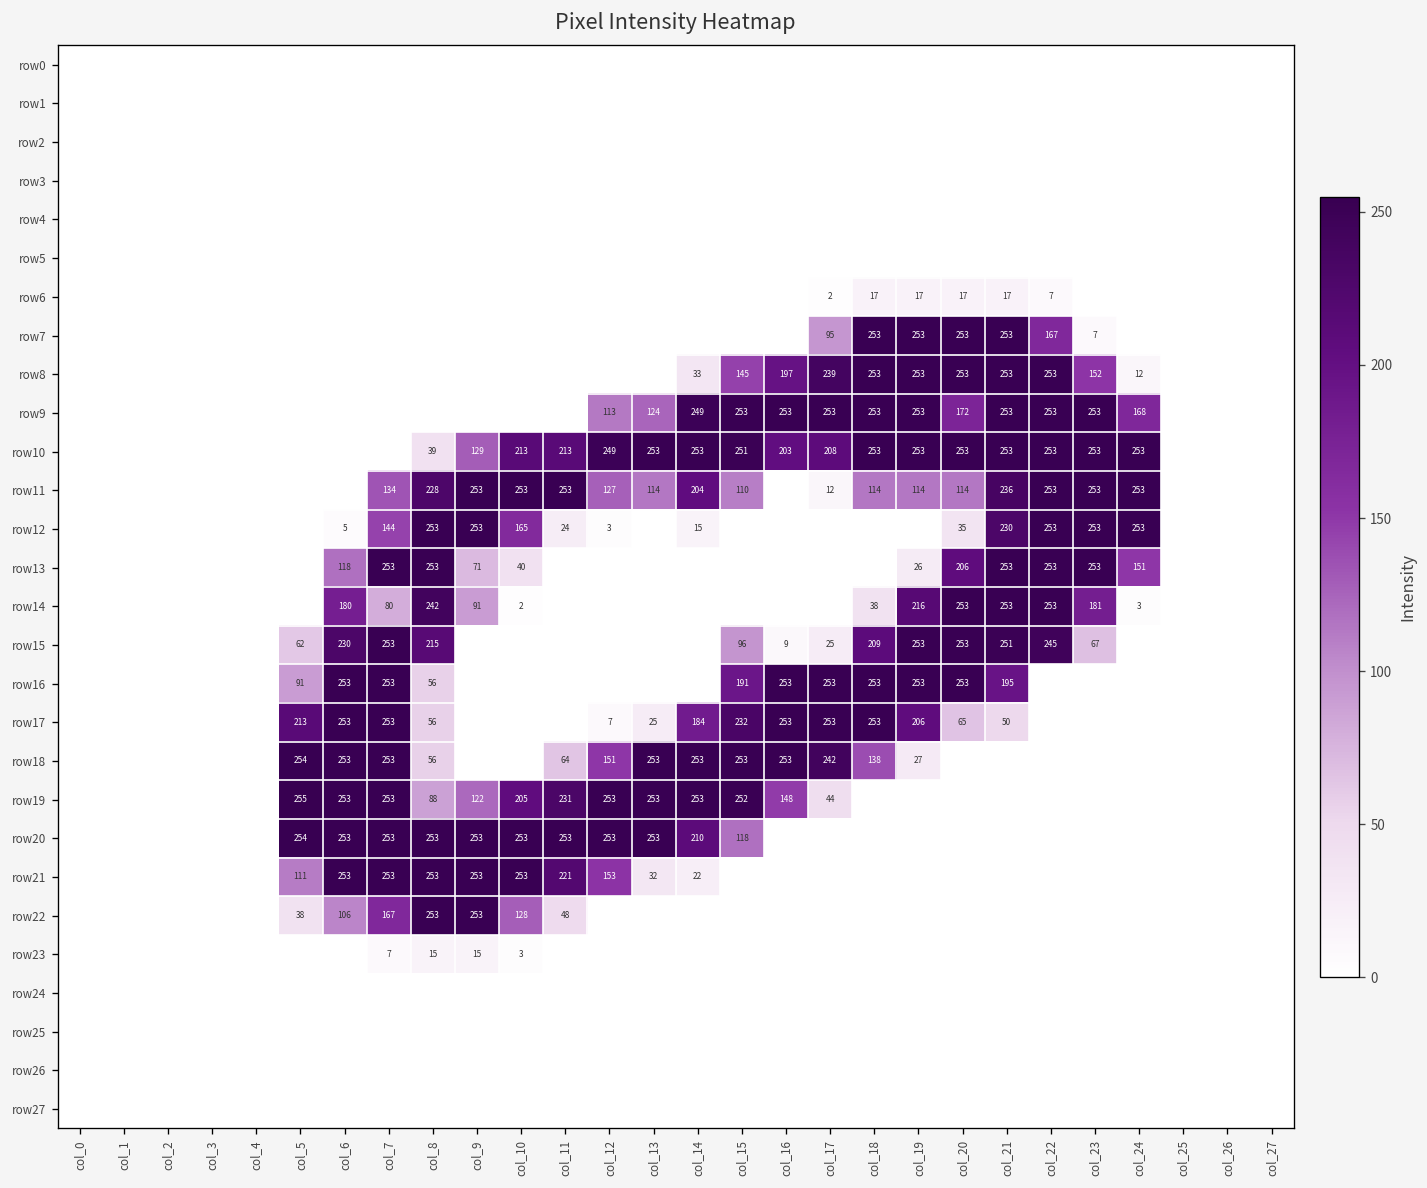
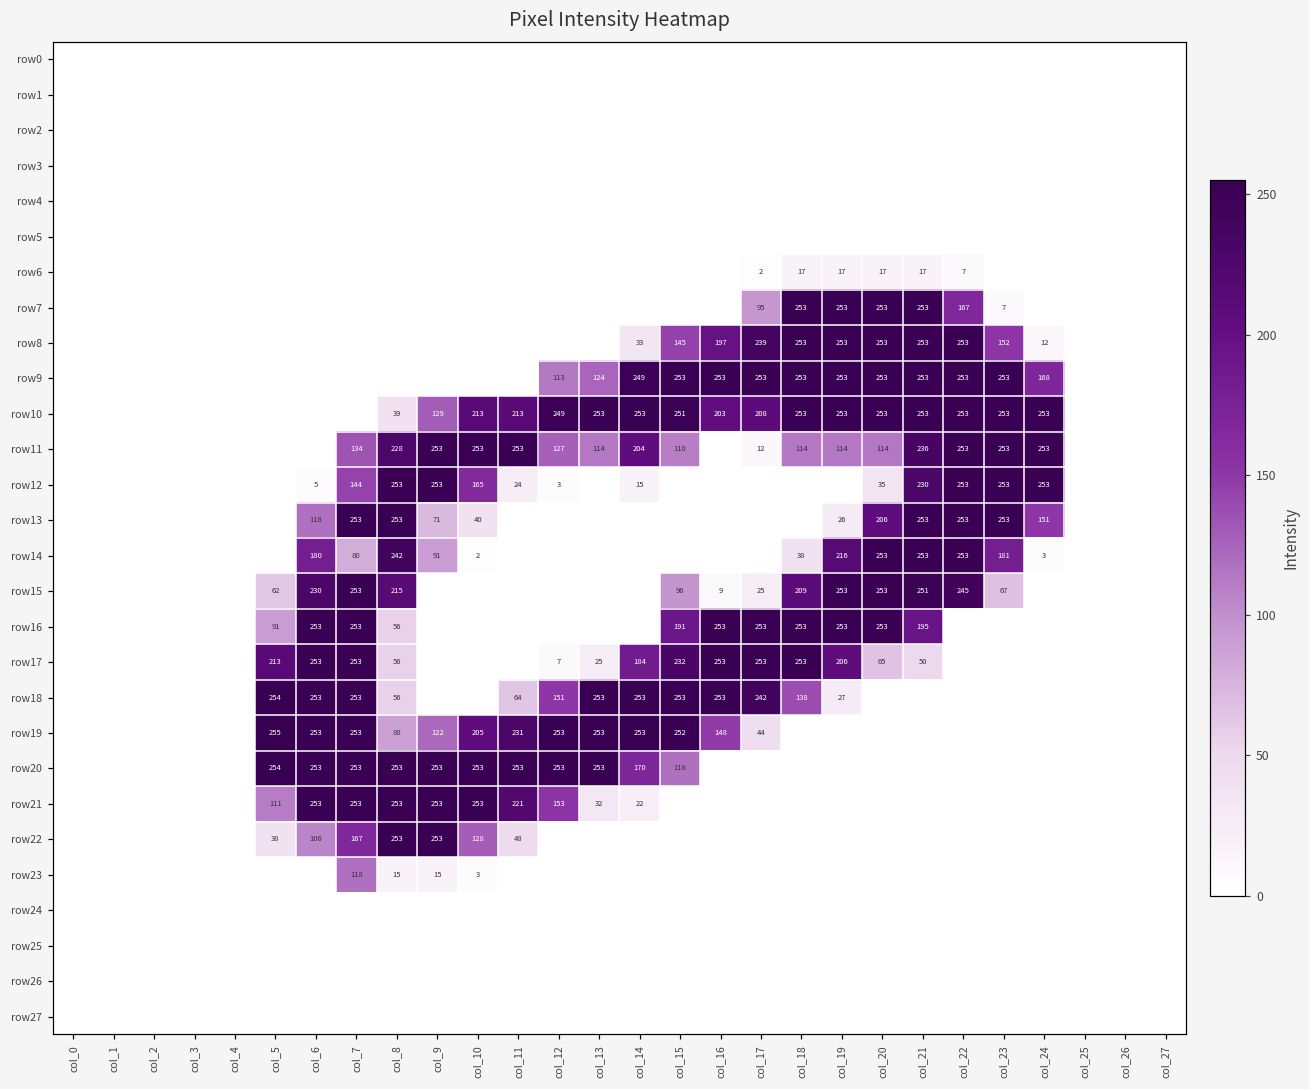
  {
    "row9": {
      "col_12": 113,
      "col_13": 124,
      "col_14": 249,
      "col_15": 253,
      "col_16": 253,
      "col_17": 253,
      "col_18": 253,
      "col_19": 253,
-     "col_20": 172,
+     "col_20": 253,
      "col_21": 253,
      "col_22": 253,
      "col_23": 253,
      "col_24": 168
    },
    "row20": {
      "col_5": 254,
      "col_6": 253,
      "col_7": 253,
      "col_8": 253,
      "col_9": 253,
      "col_10": 253,
      "col_11": 253,
      "col_12": 253,
      "col_13": 253,
-     "col_14": 210,
+     "col_14": 170,
      "col_15": 118
    },
    "row23": {
-     "col_7": 7,
+     "col_7": 118,
      "col_8": 15,
      "col_9": 15,
      "col_10": 3
    }
  }
